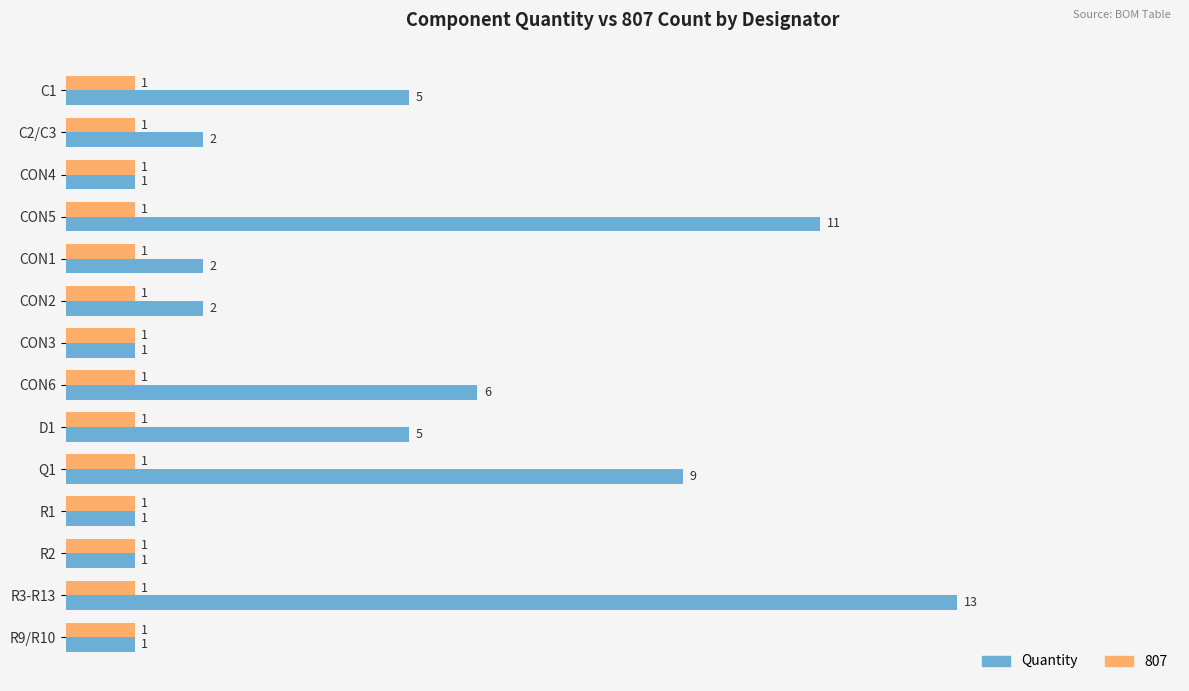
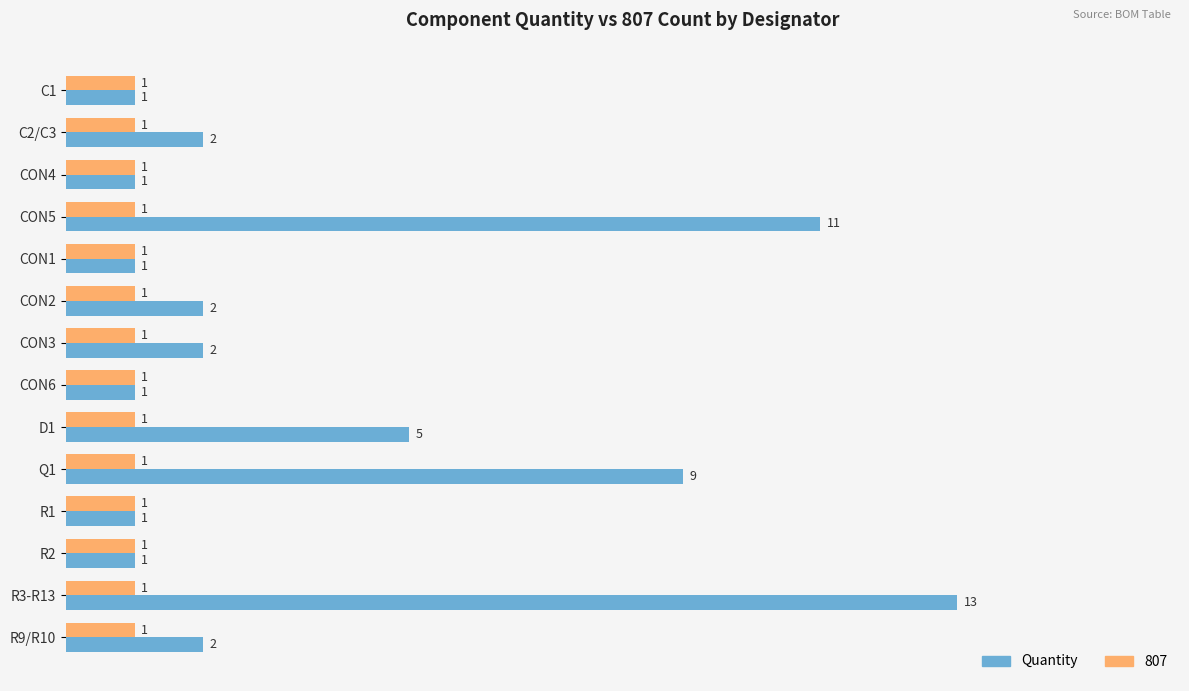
  {
    "Quantity": {
-     "C1": 5,
+     "C1": 1,
      "C2/C3": 2,
      "CON4": 1,
      "CON5": 11,
-     "CON1": 2,
+     "CON1": 1,
      "CON2": 2,
-     "CON3": 1,
-     "CON6": 6,
+     "CON3": 2,
+     "CON6": 1,
      "D1": 5,
      "Q1": 9,
      "R1": 1,
      "R2": 1,
      "R3-R13": 13,
-     "R9/R10": 1
+     "R9/R10": 2
    },
    "807": {
      "C1": 1,
      "C2/C3": 1,
      "CON4": 1,
      "CON5": 1,
      "CON1": 1,
      "CON2": 1,
      "CON3": 1,
      "CON6": 1,
      "D1": 1,
      "Q1": 1,
      "R1": 1,
      "R2": 1,
      "R3-R13": 1,
      "R9/R10": 1
    }
  }
